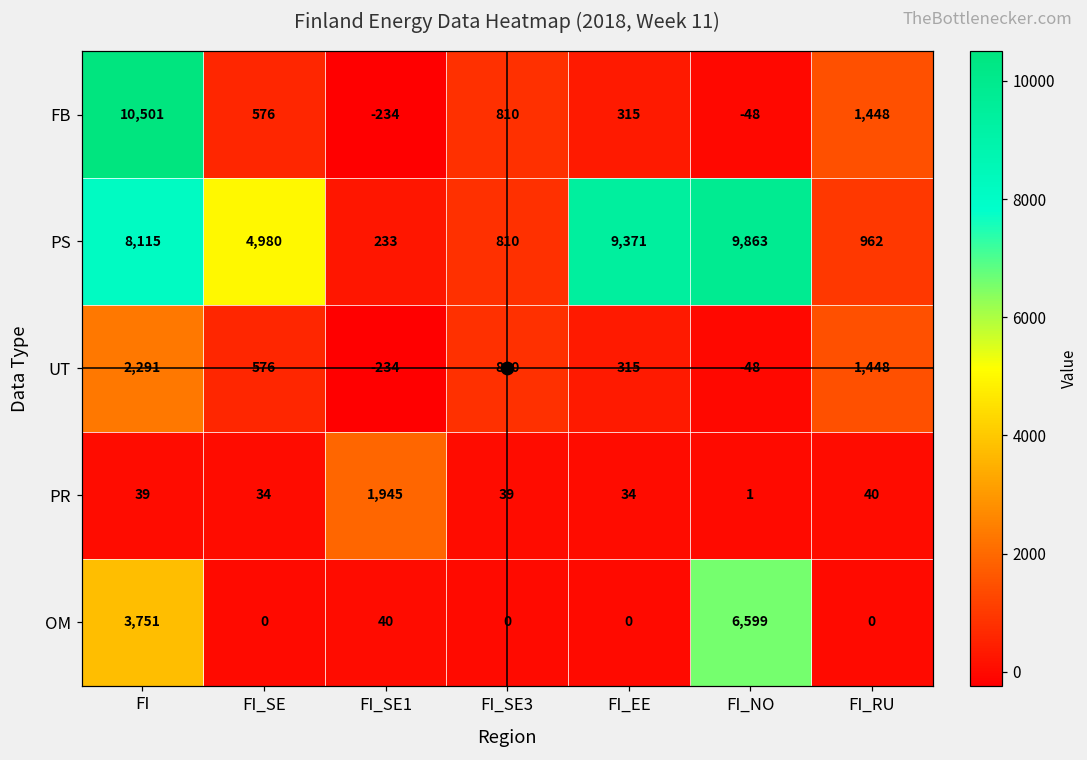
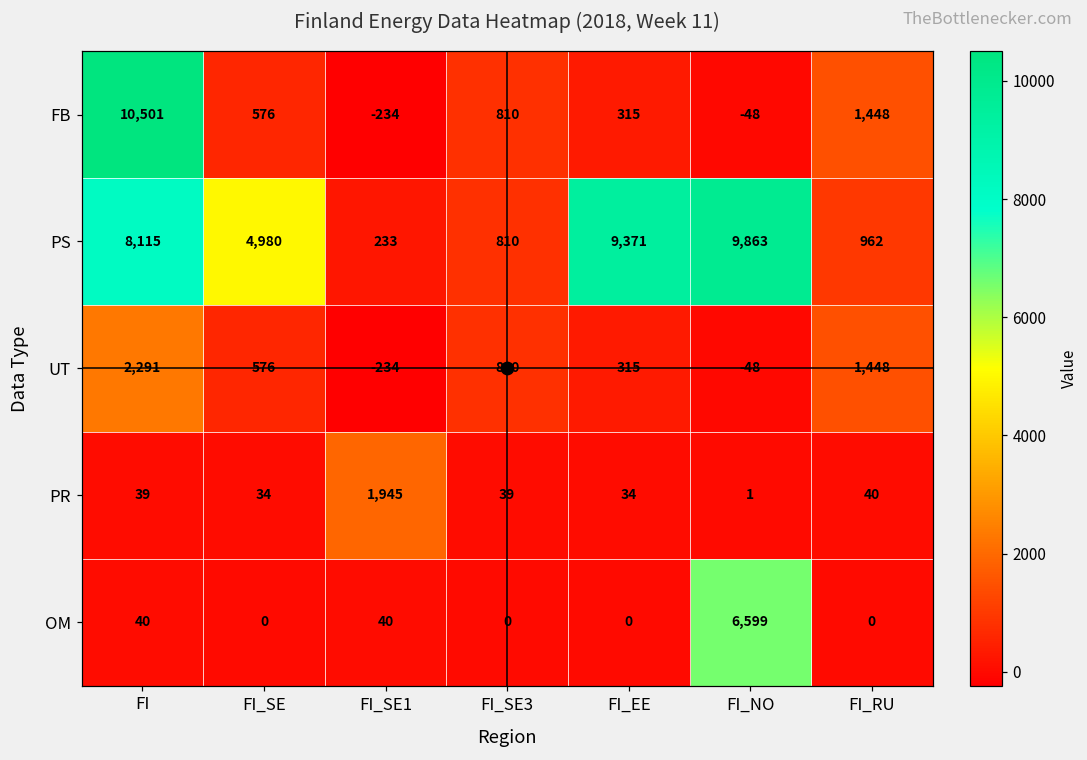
  {
    "FB": {
      "FI": "10,501",
      "FI_SE": "576",
      "FI_SE1": "-234",
      "FI_SE3": "810",
      "FI_EE": "315",
      "FI_NO": "-48",
      "FI_RU": "1,448"
    },
    "PS": {
      "FI": "8,115",
      "FI_SE": "4,980",
      "FI_SE1": "233",
      "FI_SE3": "810",
      "FI_EE": "9,371",
      "FI_NO": "9,863",
      "FI_RU": "962"
    },
    "UT": {
      "FI": "2,291",
      "FI_SE": "576",
      "FI_SE1": "-234",
      "FI_EE": "315",
      "FI_NO": "-48",
      "FI_RU": "1,448"
    },
    "PR": {
      "FI": "39",
      "FI_SE": "34",
      "FI_SE1": "1,945",
      "FI_SE3": "39",
      "FI_EE": "34",
      "FI_NO": "1",
      "FI_RU": "40"
    },
    "OM": {
-     "FI": "3,751",
+     "FI": "40",
      "FI_SE": "0",
      "FI_SE1": "40",
      "FI_SE3": "0",
      "FI_EE": "0",
      "FI_NO": "6,599",
      "FI_RU": "0"
    }
  }
